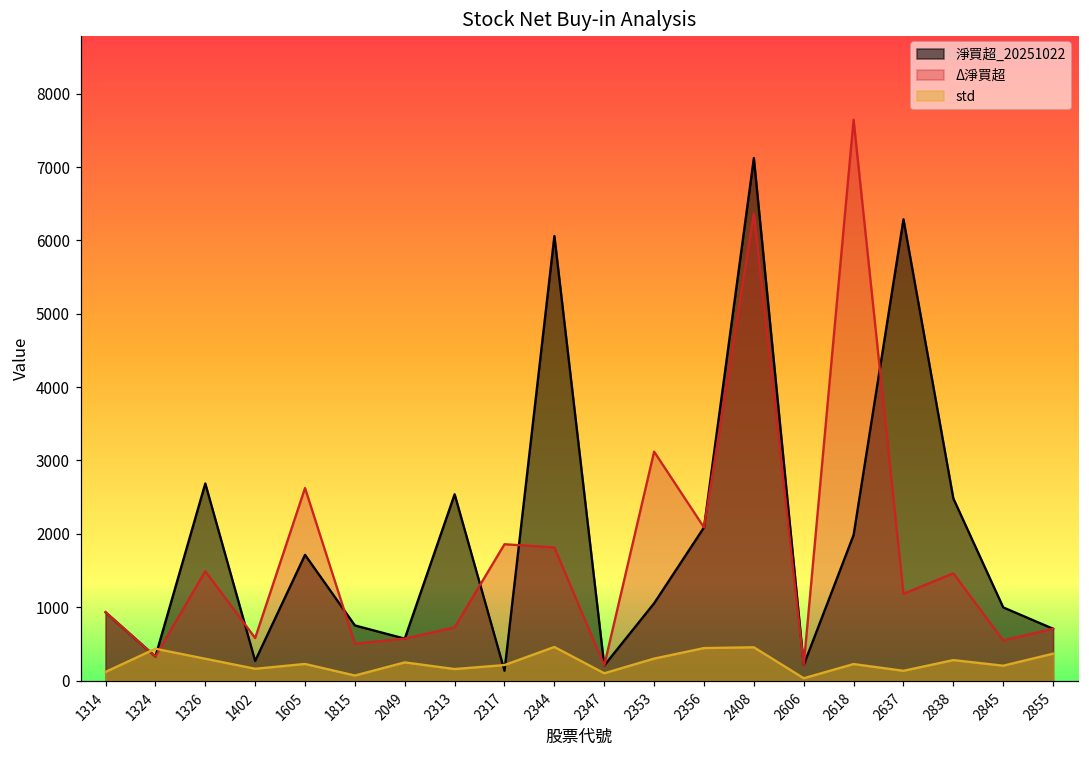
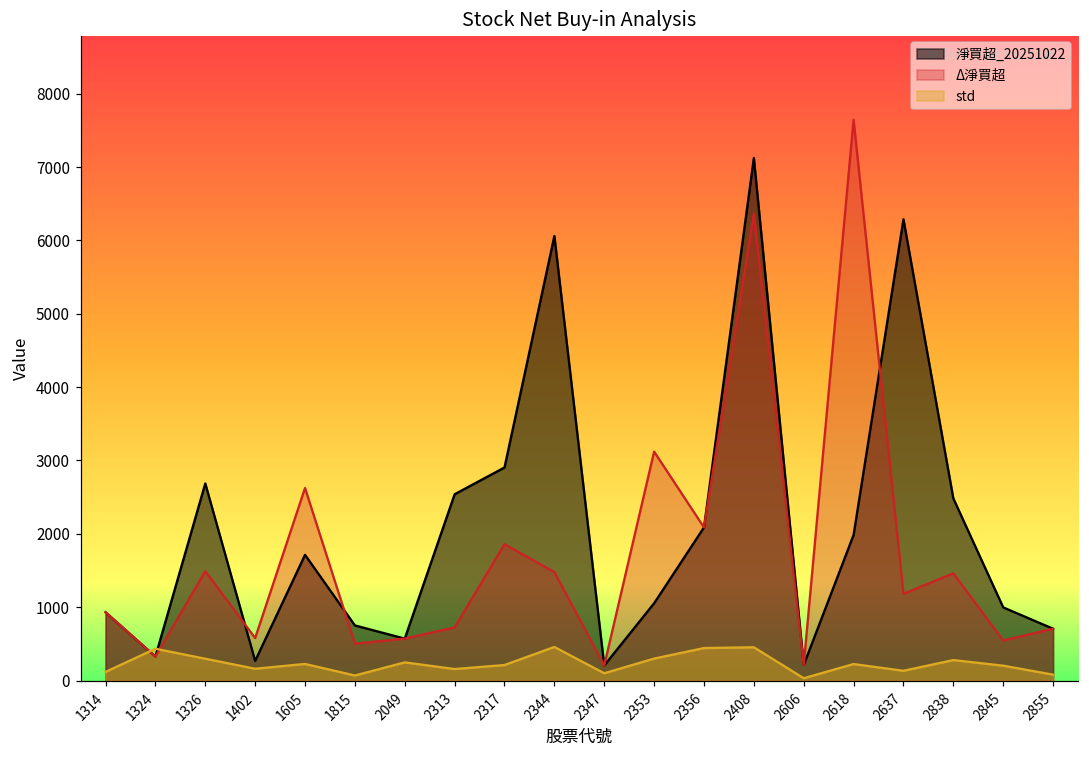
  {
    "淨買超_20251022": {
      "1326": 2700,
      "1402": 300,
      "1605": 1700,
      "1815": 800,
      "2313": 2500,
-     "2317": 100,
+     "2317": 2900,
      "2344": 6100,
      "2353": 1100,
      "2408": 7100,
      "2618": 2000,
      "2637": 6300,
      "2838": 2500,
      "2845": 1000
    },
    "Δ淨買超": {
      "1326": 1500,
      "1402": 600,
      "1605": 2600,
      "1815": 500,
      "2313": 700,
      "2317": 1900,
-     "2344": 1800,
+     "2344": 1500,
      "2353": 3100,
      "2408": 6400,
      "2618": 7600,
      "2637": 1200,
      "2838": 1500,
      "2845": 500
    },
    "std": {
      "1314": 100,
      "1324": 400,
      "1326": 300,
      "1402": 200,
      "1605": 200,
      "1815": 100,
      "2049": 200,
      "2313": 200,
      "2317": 200,
      "2344": 500,
      "2347": 100,
      "2353": 300,
      "2356": 400,
      "2408": 500,
      "2606": 0,
      "2618": 200,
      "2637": 100,
      "2838": 300,
      "2845": 200,
-     "2855": 400
+     "2855": 100
    }
  }
